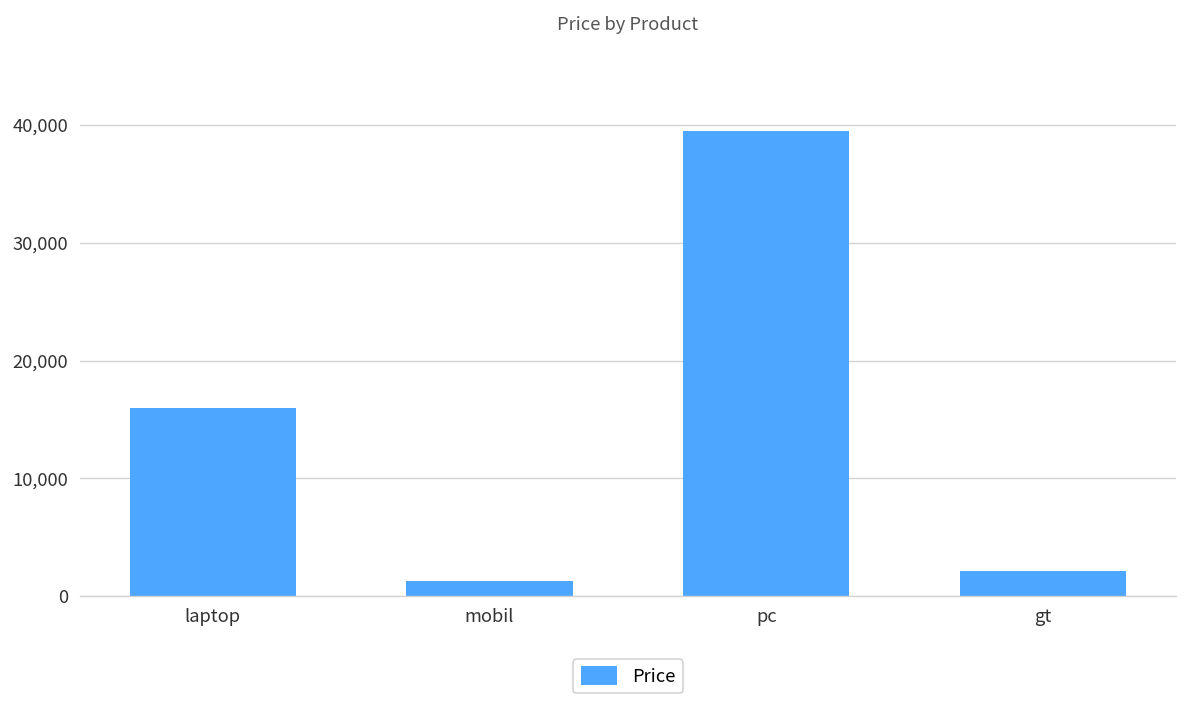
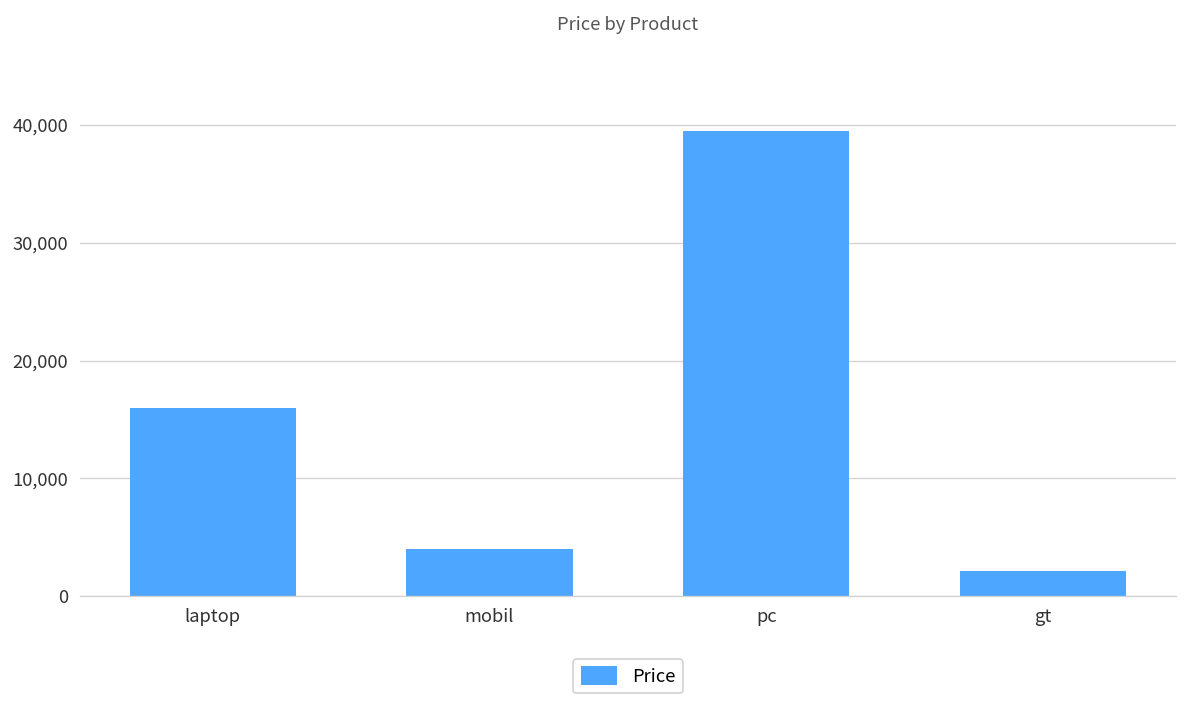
  {
    "laptop": "16,000",
-   "mobil": "1,000",
+   "mobil": "4,000",
    "pc": "39,000",
    "gt": "2,000"
  }
